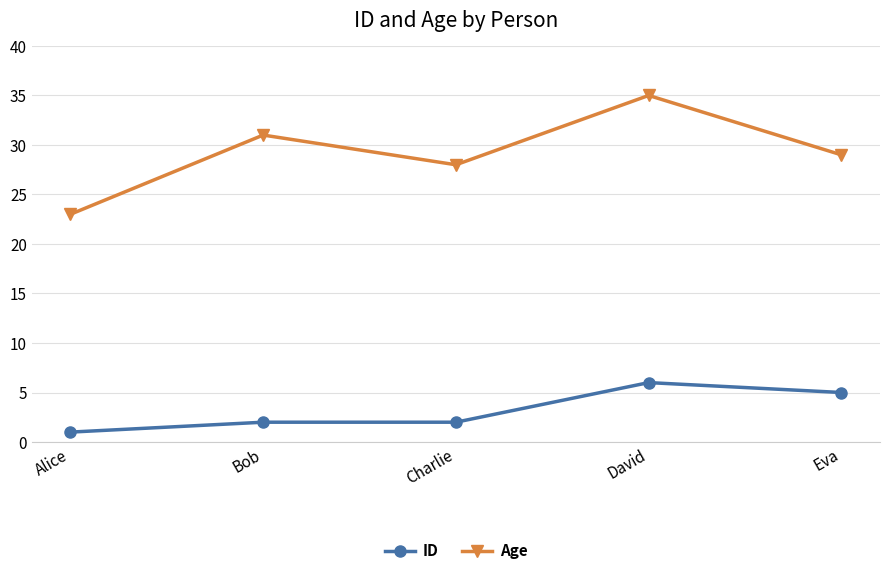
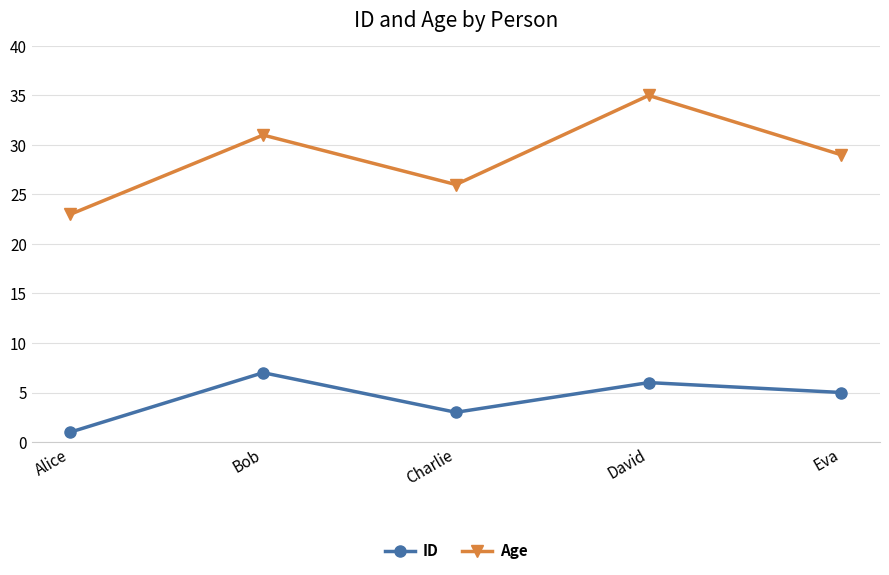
  {
    "ID": {
      "Alice": 1,
-     "Bob": 2,
-     "Charlie": 2,
+     "Bob": 7,
+     "Charlie": 3,
      "David": 6,
      "Eva": 5
    },
    "Age": {
      "Alice": 23,
      "Bob": 31,
-     "Charlie": 28,
+     "Charlie": 26,
      "David": 35,
      "Eva": 29
    }
  }
